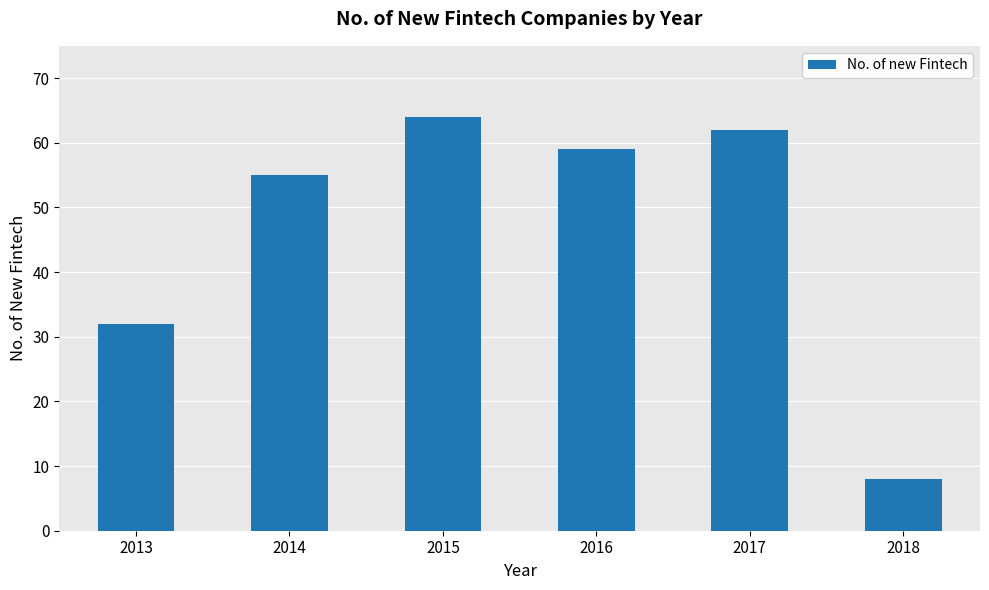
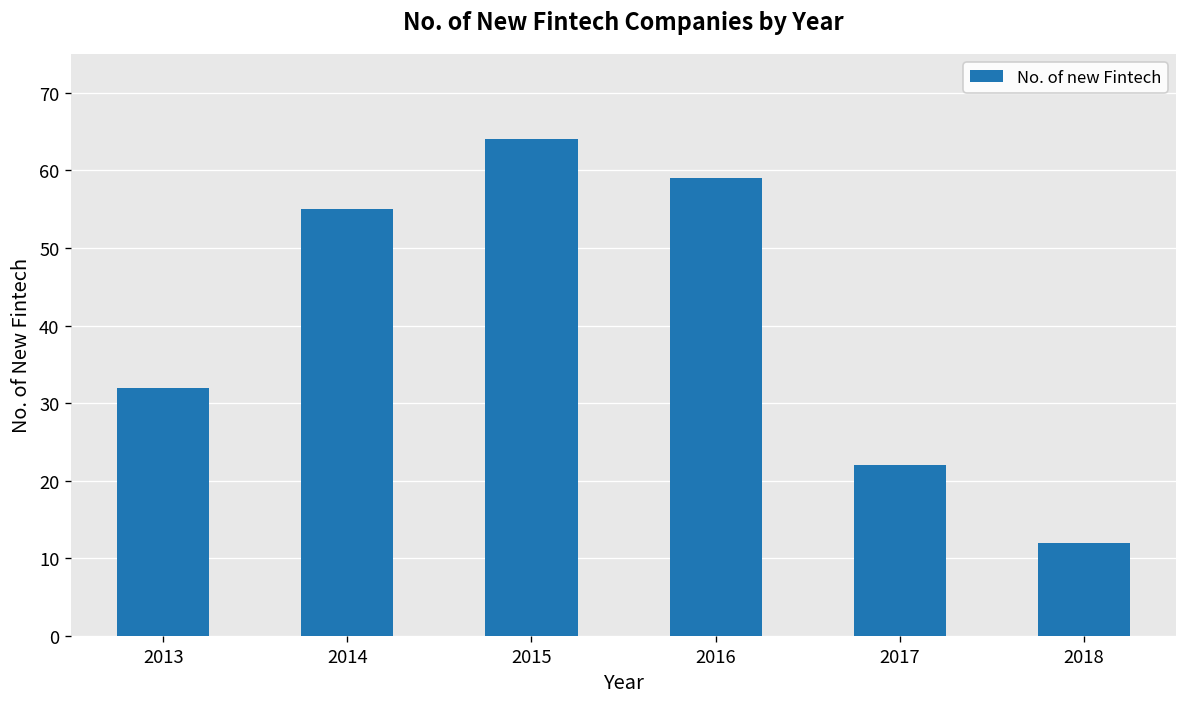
  {
    "2013": 32,
    "2014": 55,
    "2015": 64,
    "2016": 59,
-   "2017": 62,
-   "2018": 8
+   "2017": 22,
+   "2018": 12
  }
